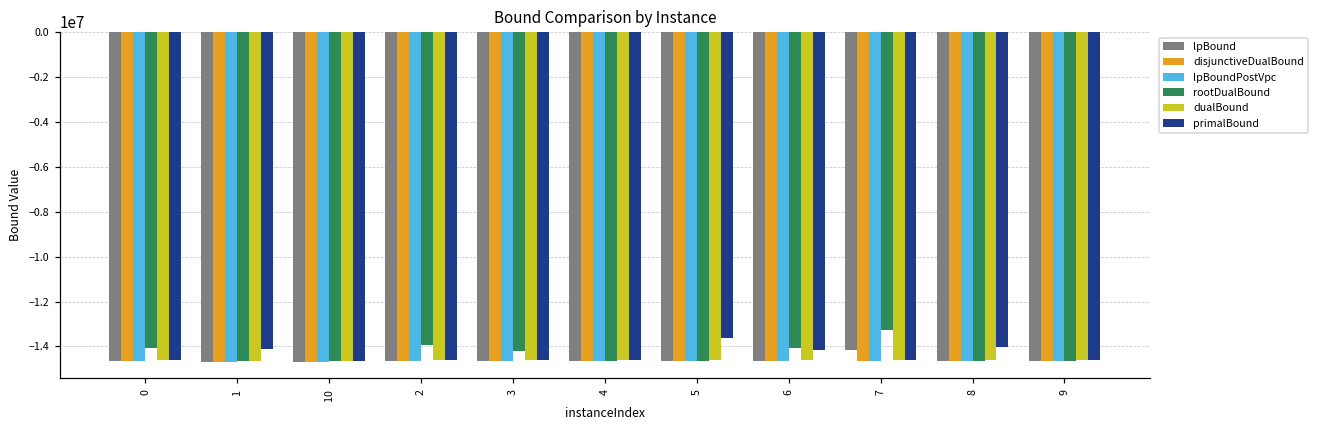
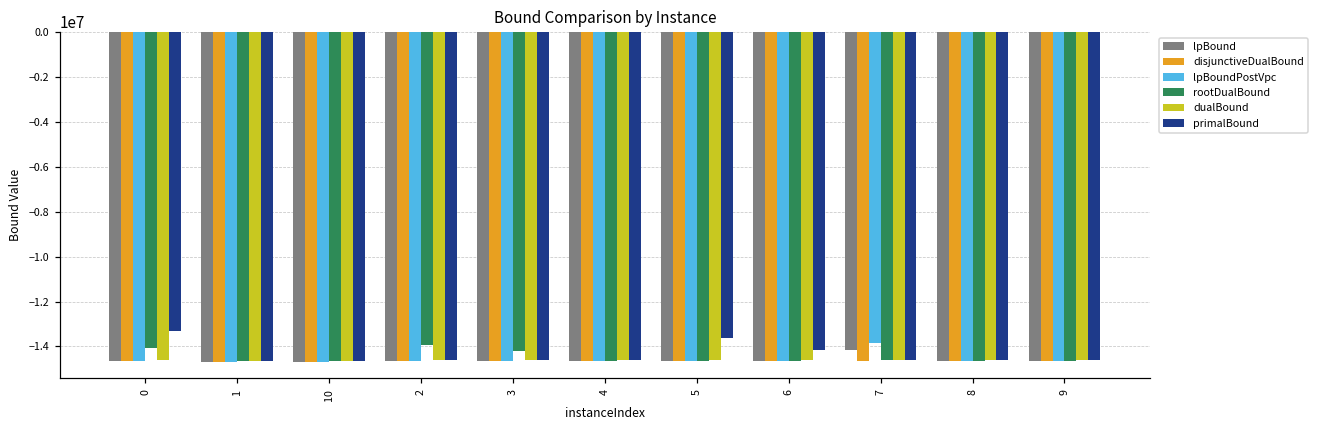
  {
    "lpBound": {
      "0": -14700000,
      "1": -14700000,
      "10": -14700000,
      "2": -14700000,
      "3": -14600000,
      "4": -14700000,
      "5": -14700000,
      "6": -14700000,
      "7": -14200000,
      "8": -14700000,
      "9": -14700000
    },
    "lpBoundPostVpc": {
      "0": -14700000,
      "1": -14700000,
      "10": -14700000,
      "2": -14700000,
      "3": -14600000,
      "4": -14700000,
      "5": -14700000,
      "6": -14700000,
-     "7": -14700000,
+     "7": -13900000,
      "8": -14700000,
      "9": -14700000
    },
    "rootDualBound": {
      "0": -14000000,
      "1": -14600000,
      "10": -14700000,
      "2": -13900000,
      "3": -14200000,
      "4": -14600000,
      "5": -14600000,
-     "6": -14100000,
-     "7": -13300000,
+     "6": -14600000,
+     "7": -14600000,
      "8": -14600000,
      "9": -14600000
    },
    "primalBound": {
-     "0": -14600000,
-     "1": -14100000,
+     "0": -13300000,
+     "1": -14600000,
      "10": -14600000,
      "2": -14600000,
      "3": -14600000,
      "4": -14600000,
      "5": -13600000,
      "6": -14200000,
      "7": -14600000,
-     "8": -14000000,
+     "8": -14600000,
      "9": -14600000
    }
  }
